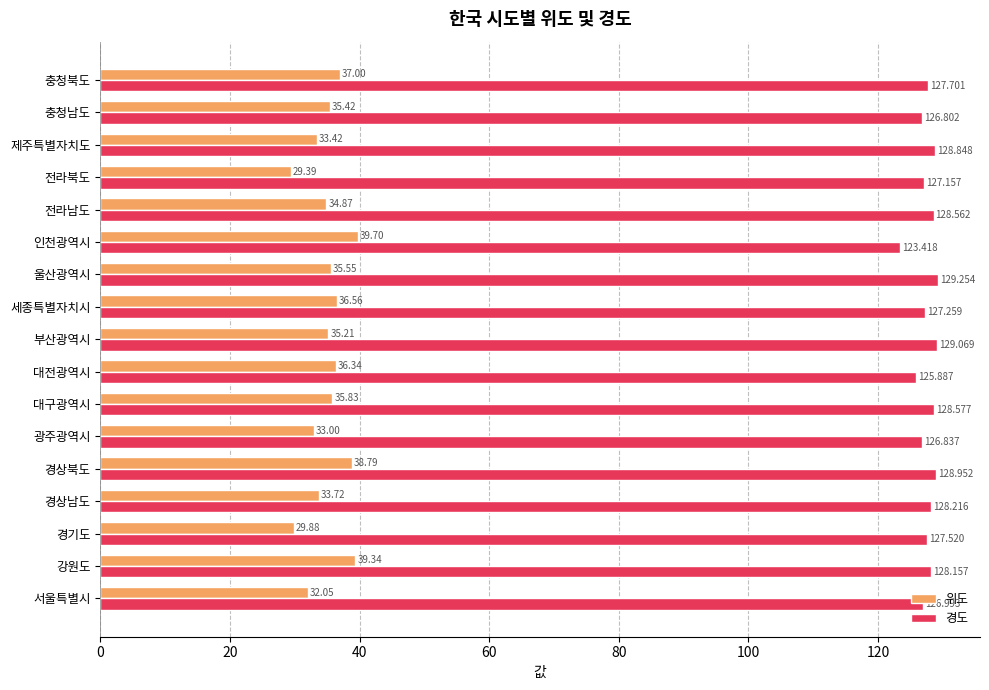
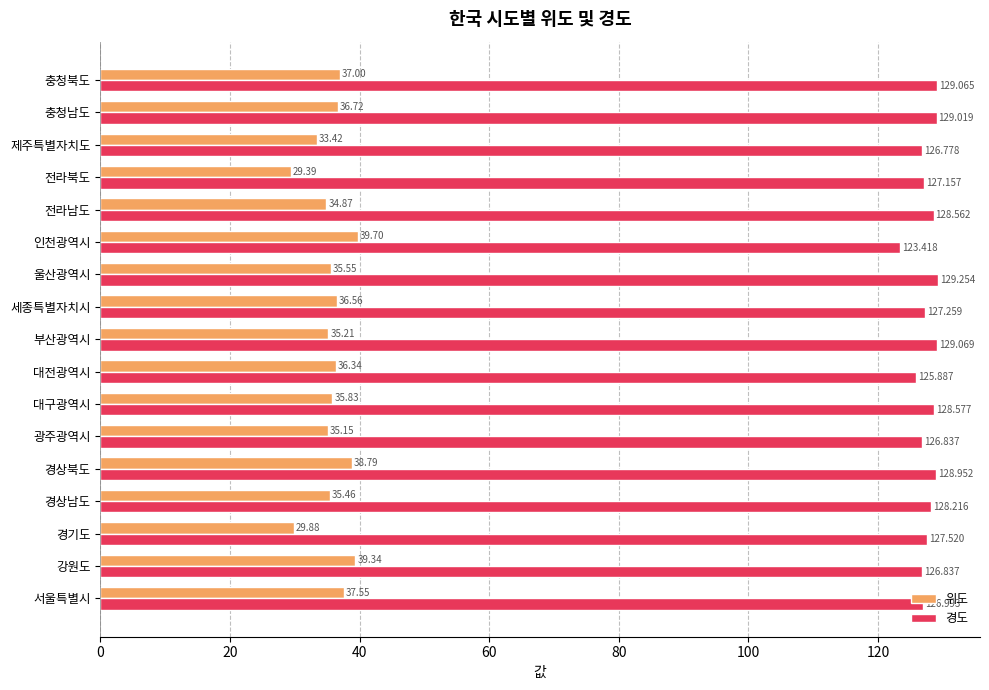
  {
    "위도": {
      "충청북도": 37.00,
-     "충청남도": 35.42,
+     "충청남도": 36.72,
      "제주특별자치도": 33.42,
      "전라북도": 29.39,
      "전라남도": 34.87,
      "인천광역시": 39.70,
      "울산광역시": 35.55,
      "세종특별자치시": 36.56,
      "부산광역시": 35.21,
      "대전광역시": 36.34,
      "대구광역시": 35.83,
-     "광주광역시": 33.00,
+     "광주광역시": 35.15,
      "경상북도": 38.79,
-     "경상남도": 33.72,
+     "경상남도": 35.46,
      "경기도": 29.88,
      "강원도": 39.34,
-     "서울특별시": 32.05
+     "서울특별시": 37.55
    },
    "경도": {
-     "충청북도": 127.701,
-     "충청남도": 126.802,
-     "제주특별자치도": 128.848,
+     "충청북도": 129.065,
+     "충청남도": 129.019,
+     "제주특별자치도": 126.778,
      "전라북도": 127.157,
      "전라남도": 128.562,
      "인천광역시": 123.418,
      "울산광역시": 129.254,
      "세종특별자치시": 127.259,
      "부산광역시": 129.069,
      "대전광역시": 125.887,
      "대구광역시": 128.577,
      "광주광역시": 126.837,
      "경상북도": 128.952,
      "경상남도": 128.216,
      "경기도": 127.520,
-     "강원도": 128.157,
+     "강원도": 126.837,
      "서울특별시": 126.993
    }
  }
